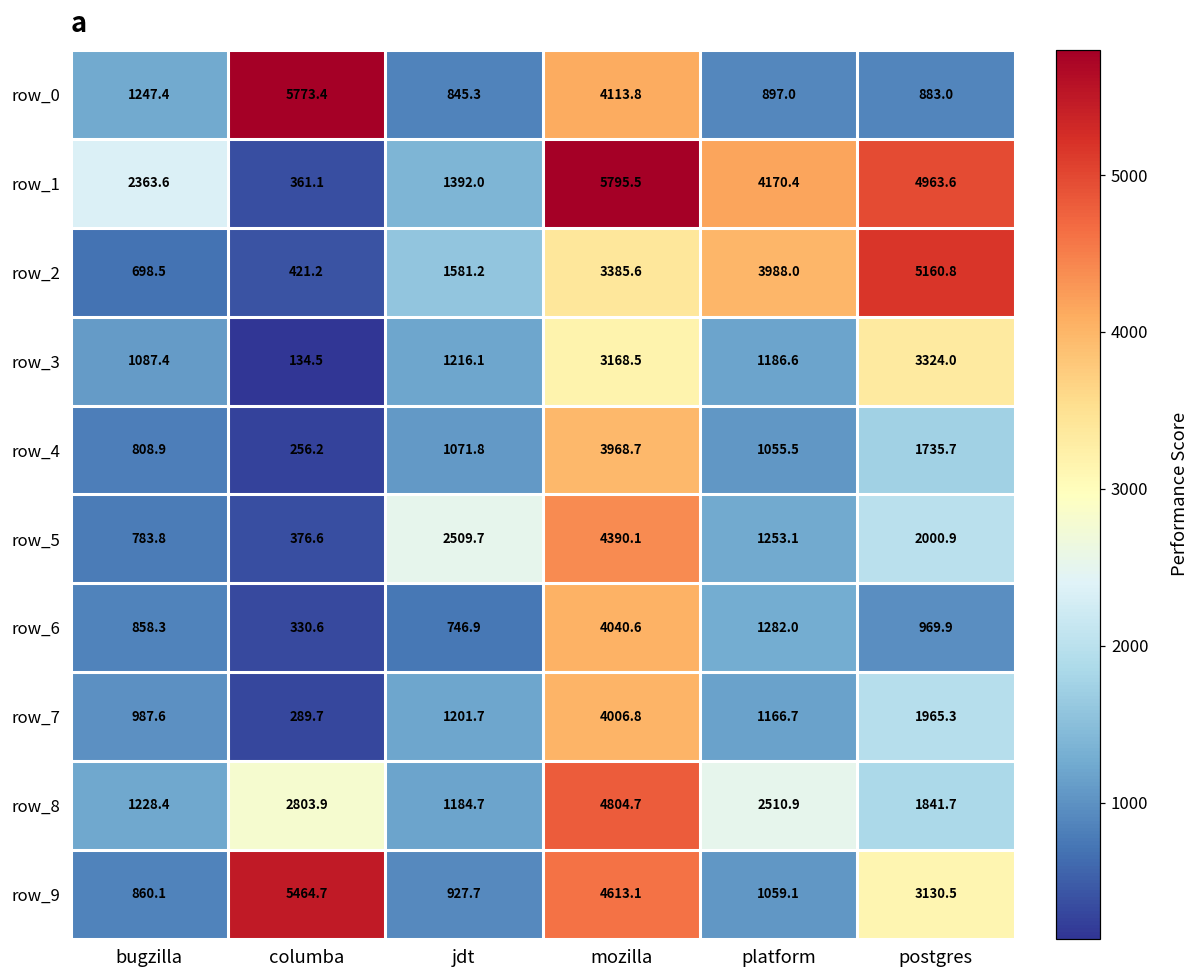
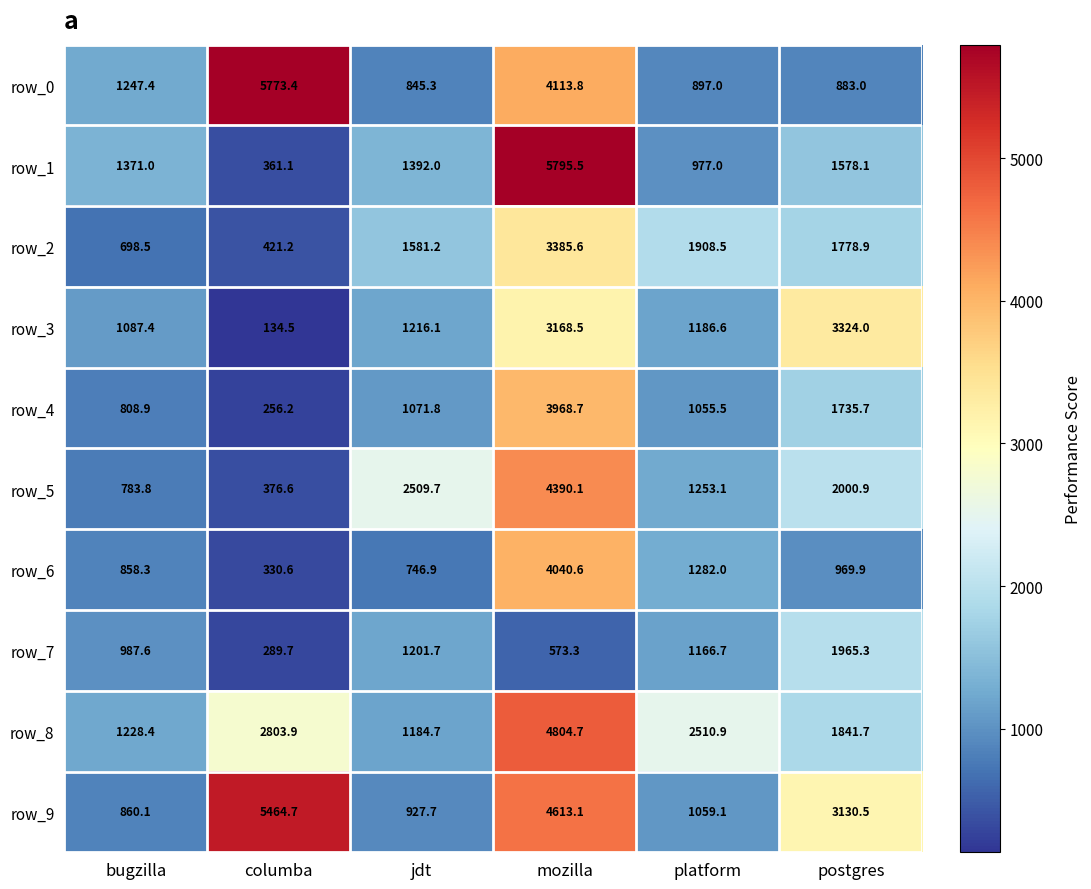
  {
    "row_0": {
      "bugzilla": 1247.4,
      "columba": 5773.4,
      "jdt": 845.3,
      "mozilla": 4113.8,
      "platform": 897.0,
      "postgres": 883.0
    },
    "row_1": {
-     "bugzilla": 2363.6,
+     "bugzilla": 1371.0,
      "columba": 361.1,
      "jdt": 1392.0,
      "mozilla": 5795.5,
-     "platform": 4170.4,
-     "postgres": 4963.6
+     "platform": 977.0,
+     "postgres": 1578.1
    },
    "row_2": {
      "bugzilla": 698.5,
      "columba": 421.2,
      "jdt": 1581.2,
      "mozilla": 3385.6,
-     "platform": 3988.0,
-     "postgres": 5160.8
+     "platform": 1908.5,
+     "postgres": 1778.9
    },
    "row_3": {
      "bugzilla": 1087.4,
      "columba": 134.5,
      "jdt": 1216.1,
      "mozilla": 3168.5,
      "platform": 1186.6,
      "postgres": 3324.0
    },
    "row_4": {
      "bugzilla": 808.9,
      "columba": 256.2,
      "jdt": 1071.8,
      "mozilla": 3968.7,
      "platform": 1055.5,
      "postgres": 1735.7
    },
    "row_5": {
      "bugzilla": 783.8,
      "columba": 376.6,
      "jdt": 2509.7,
      "mozilla": 4390.1,
      "platform": 1253.1,
      "postgres": 2000.9
    },
    "row_6": {
      "bugzilla": 858.3,
      "columba": 330.6,
      "jdt": 746.9,
      "mozilla": 4040.6,
      "platform": 1282.0,
      "postgres": 969.9
    },
    "row_7": {
      "bugzilla": 987.6,
      "columba": 289.7,
      "jdt": 1201.7,
-     "mozilla": 4006.8,
+     "mozilla": 573.3,
      "platform": 1166.7,
      "postgres": 1965.3
    },
    "row_8": {
      "bugzilla": 1228.4,
      "columba": 2803.9,
      "jdt": 1184.7,
      "mozilla": 4804.7,
      "platform": 2510.9,
      "postgres": 1841.7
    },
    "row_9": {
      "bugzilla": 860.1,
      "columba": 5464.7,
      "jdt": 927.7,
      "mozilla": 4613.1,
      "platform": 1059.1,
      "postgres": 3130.5
    }
  }
